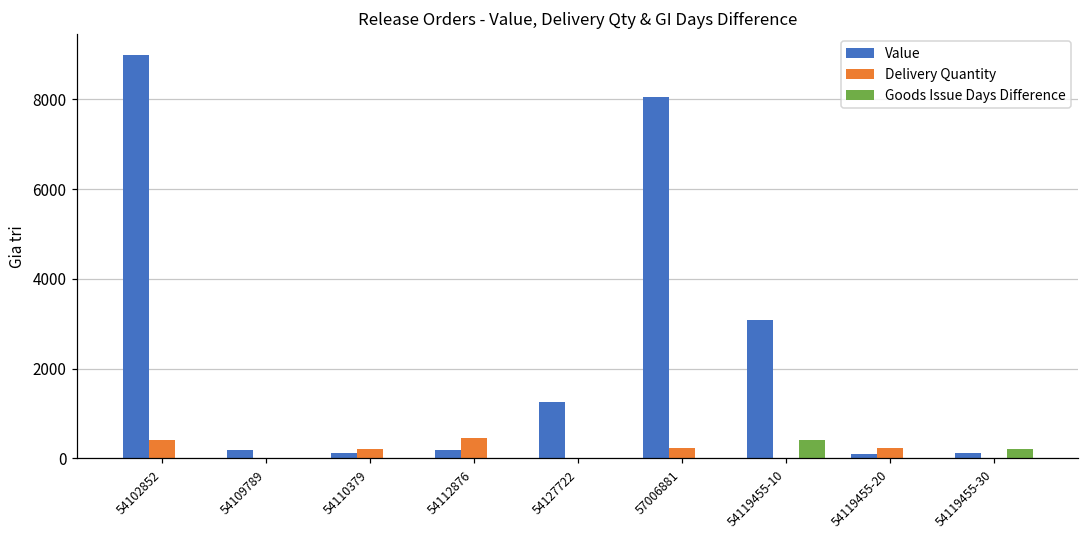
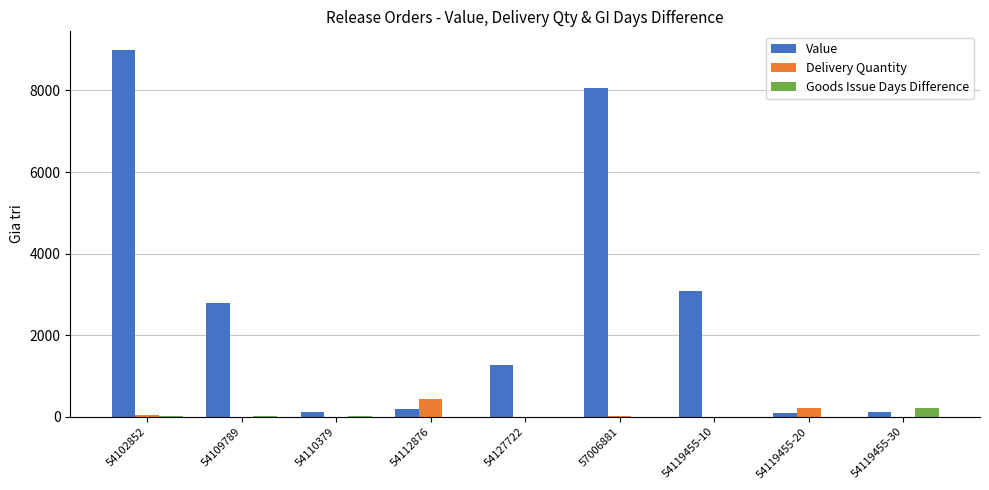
  {
    "Value": {
      "54102852": 9000,
-     "54109789": 200,
+     "54109789": 2800,
      "54110379": 100,
      "54112876": 200,
      "54127722": 1300,
      "57006881": 8000,
      "54119455-10": 3100,
      "54119455-20": 100,
      "54119455-30": 100
    },
    "Delivery Quantity": {
-     "54102852": 400,
-     "54110379": 200,
+     "54102852": 100,
+     "54110379": 0,
      "54112876": 400,
-     "57006881": 200,
+     "57006881": 0,
      "54119455-20": 200
    },
    "Goods Issue Days Difference": {
      "57006881": 0,
-     "54119455-10": 400,
+     "54119455-10": 0,
      "54119455-20": 0,
      "54119455-30": 200
    }
  }
